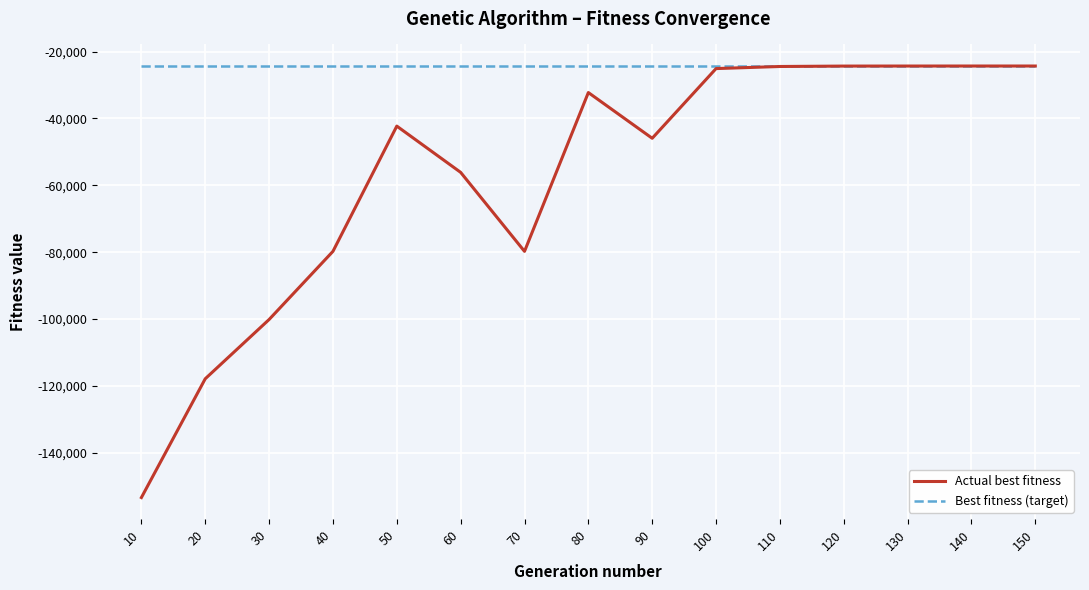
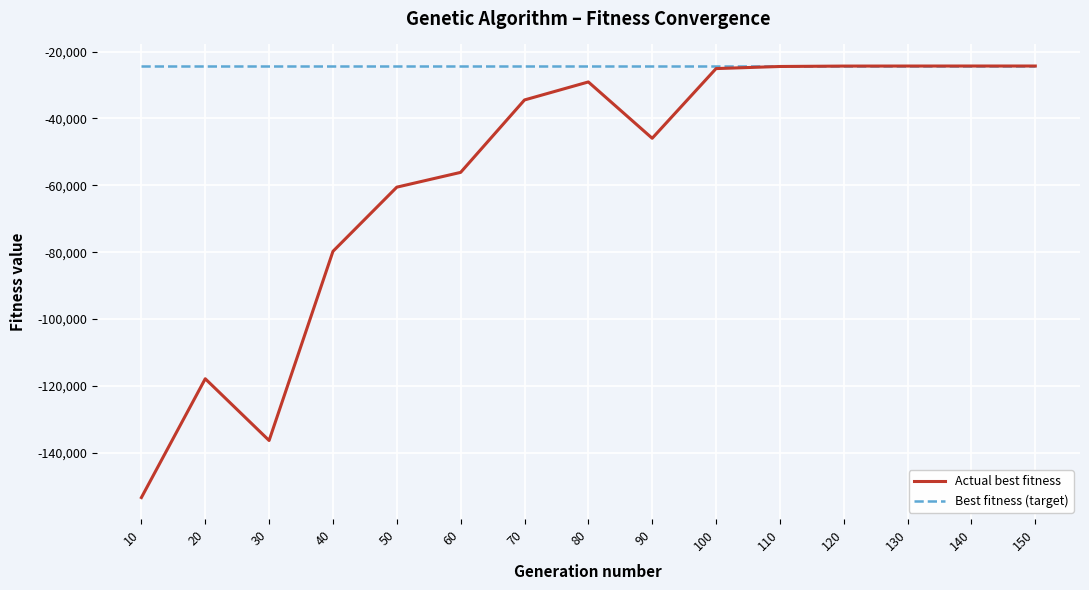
  {
    "Actual best fitness": {
      "10": "-153,000",
      "20": "-118,000",
-     "30": "-100,000",
+     "30": "-136,000",
      "40": "-80,000",
-     "50": "-42,000",
+     "50": "-61,000",
      "60": "-56,000",
-     "70": "-80,000",
-     "80": "-32,000",
+     "70": "-34,000",
+     "80": "-29,000",
      "90": "-46,000",
      "100": "-25,000"
    },
    "Best fitness (target)": {
      "10": "-24,000",
      "20": "-24,000",
      "30": "-24,000",
      "40": "-24,000",
      "50": "-24,000",
      "60": "-24,000",
      "70": "-24,000",
      "80": "-24,000",
      "90": "-24,000",
      "100": "-24,000"
    }
  }
